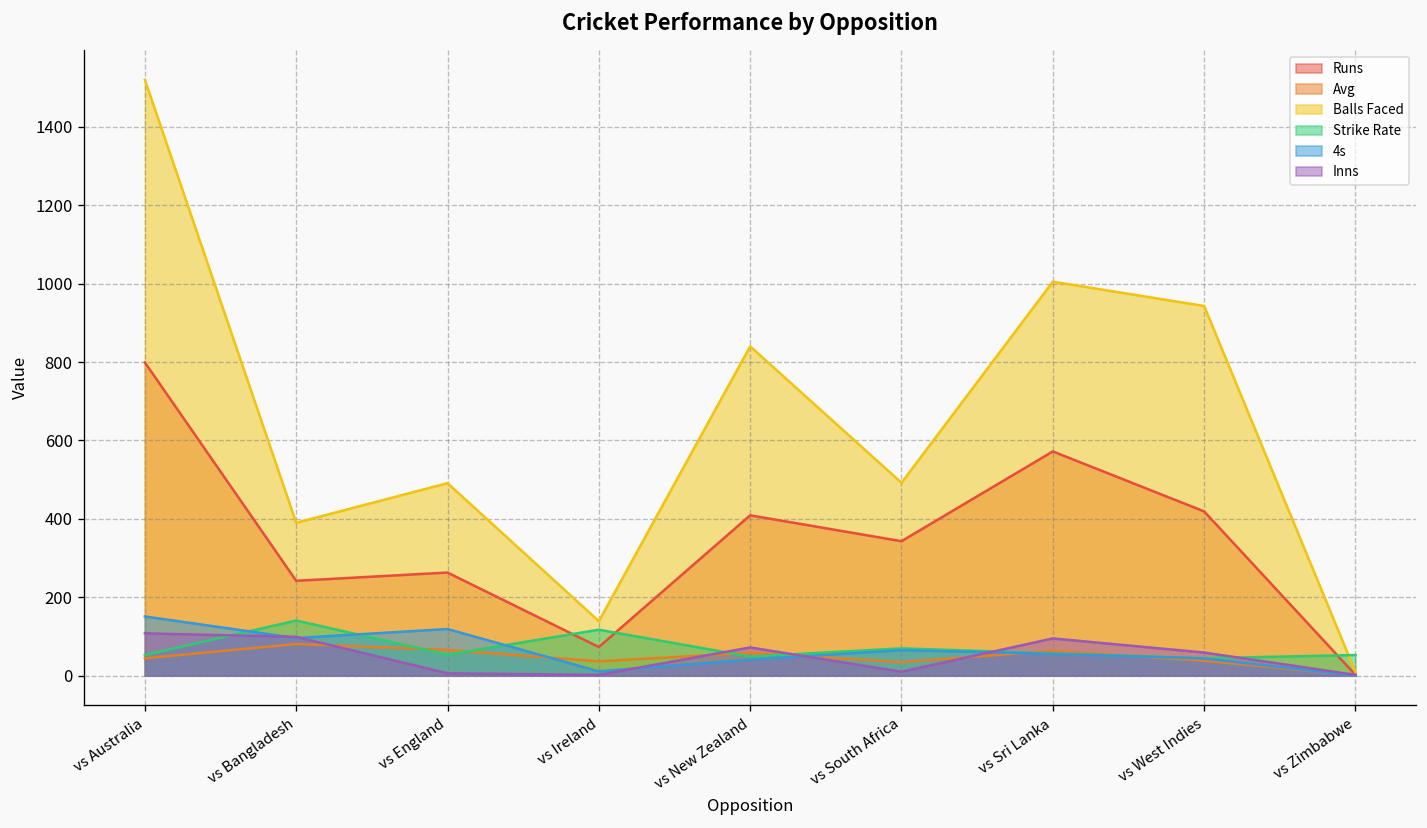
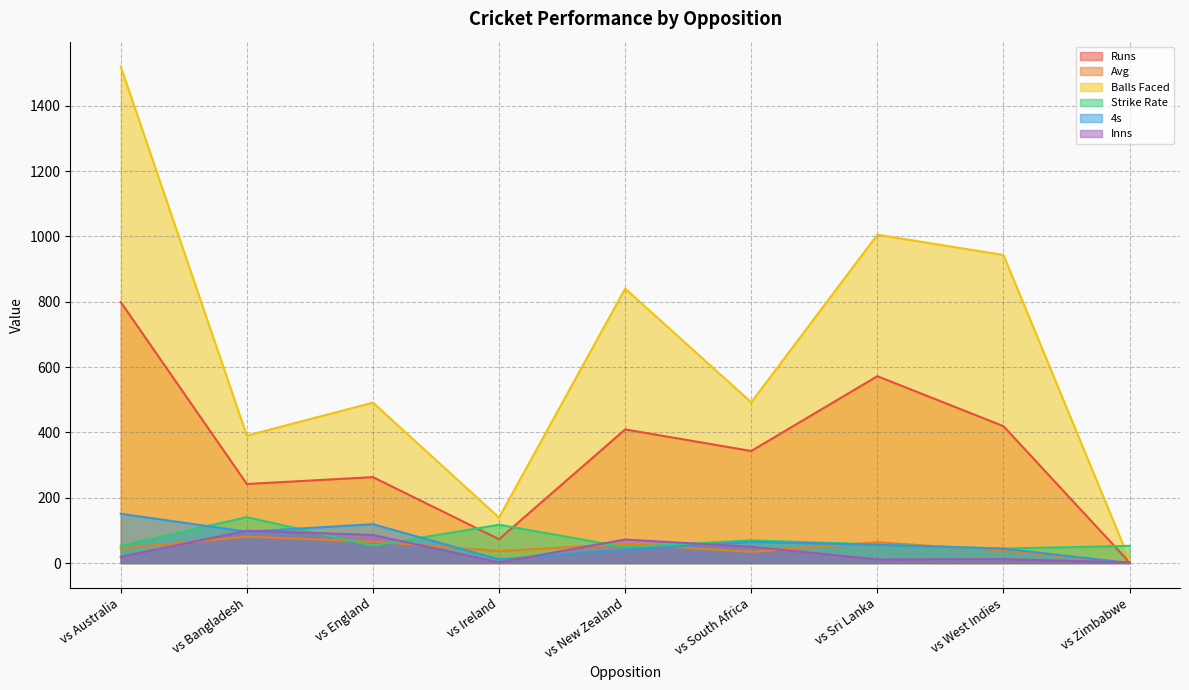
  {
    "Strike Rate": {
      "vs Australia": 50,
      "vs Bangladesh": 140,
      "vs England": 50,
      "vs Ireland": 120,
      "vs New Zealand": 50,
      "vs Zimbabwe": 50
    },
    "4s": {
      "vs Australia": 150,
      "vs England": 120,
      "vs Ireland": 10,
      "vs New Zealand": 40
    },
    "Inns": {
-     "vs Australia": 110,
-     "vs England": 10,
+     "vs Australia": 20,
+     "vs England": 90,
      "vs Ireland": 0,
      "vs New Zealand": 70,
-     "vs South Africa": 10,
-     "vs Sri Lanka": 100,
-     "vs West Indies": 60
+     "vs South Africa": 50,
+     "vs Sri Lanka": 10,
+     "vs West Indies": 10
    }
  }
